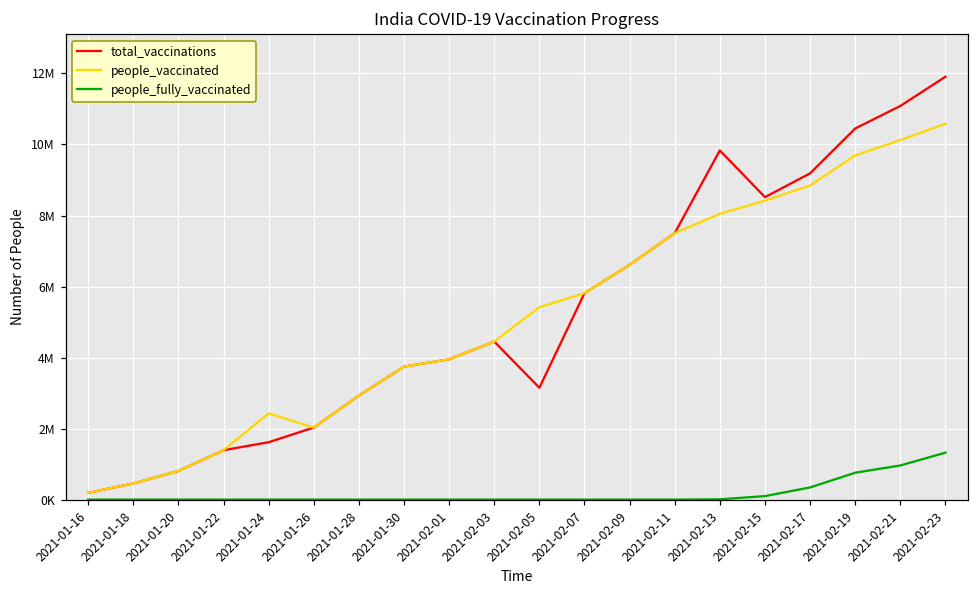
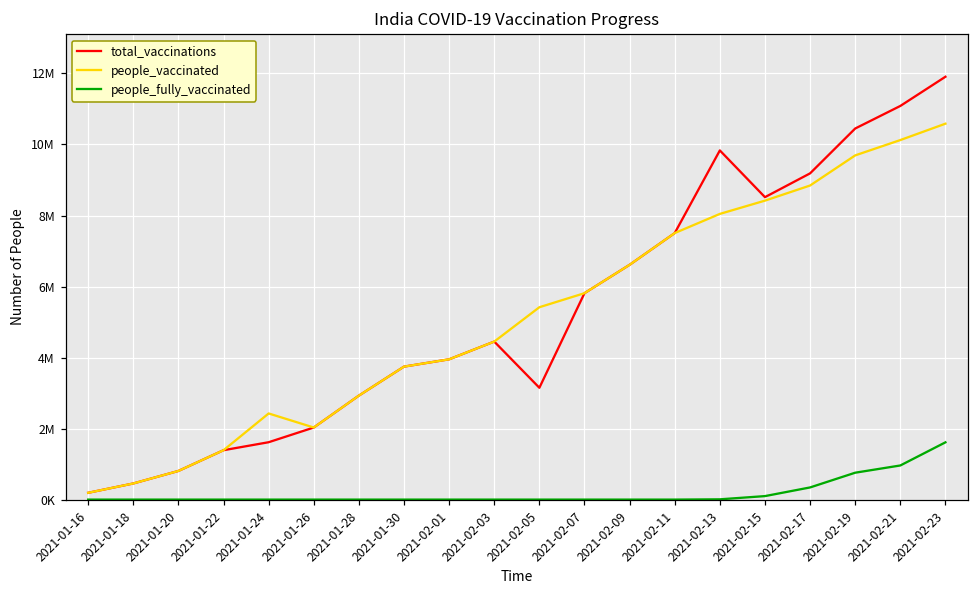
  {
    "total_vaccinations": {
      "2021-01-24": 1600000,
      "2021-02-05": 3100000,
      "2021-02-13": 9800000,
      "2021-02-15": 8500000,
      "2021-02-17": 9200000,
      "2021-02-19": 10400000,
      "2021-02-21": 11100000,
      "2021-02-23": 11900000
    },
    "people_vaccinated": {
      "2021-01-24": 2400000,
      "2021-02-05": 5400000,
      "2021-02-13": 8000000,
      "2021-02-15": 8400000,
      "2021-02-17": 8800000,
      "2021-02-19": 9700000,
      "2021-02-21": 10100000,
      "2021-02-23": 10600000
    },
    "people_fully_vaccinated": {
      "2021-01-16": 0,
      "2021-01-18": 0,
      "2021-01-20": 0,
      "2021-01-22": 0,
      "2021-01-24": 0,
      "2021-01-26": 0,
      "2021-01-28": 0,
      "2021-01-30": 0,
      "2021-02-01": 0,
      "2021-02-03": 0,
      "2021-02-05": 0,
      "2021-02-07": 0,
      "2021-02-09": 0,
      "2021-02-11": 0,
      "2021-02-13": 0,
      "2021-02-15": 100000,
      "2021-02-17": 300000,
      "2021-02-19": 800000,
      "2021-02-21": 1000000,
-     "2021-02-23": 1300000
+     "2021-02-23": 1600000
    }
  }
